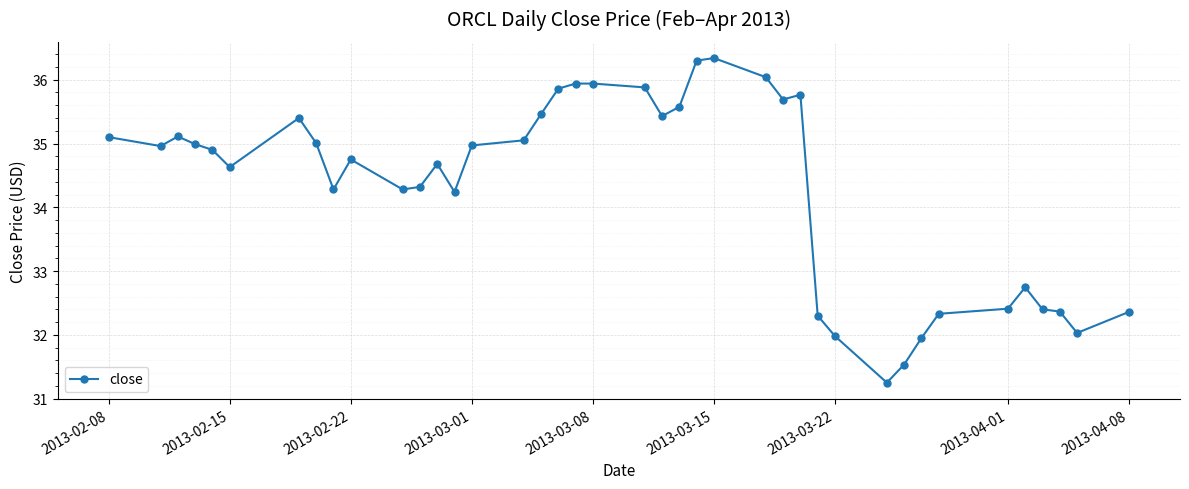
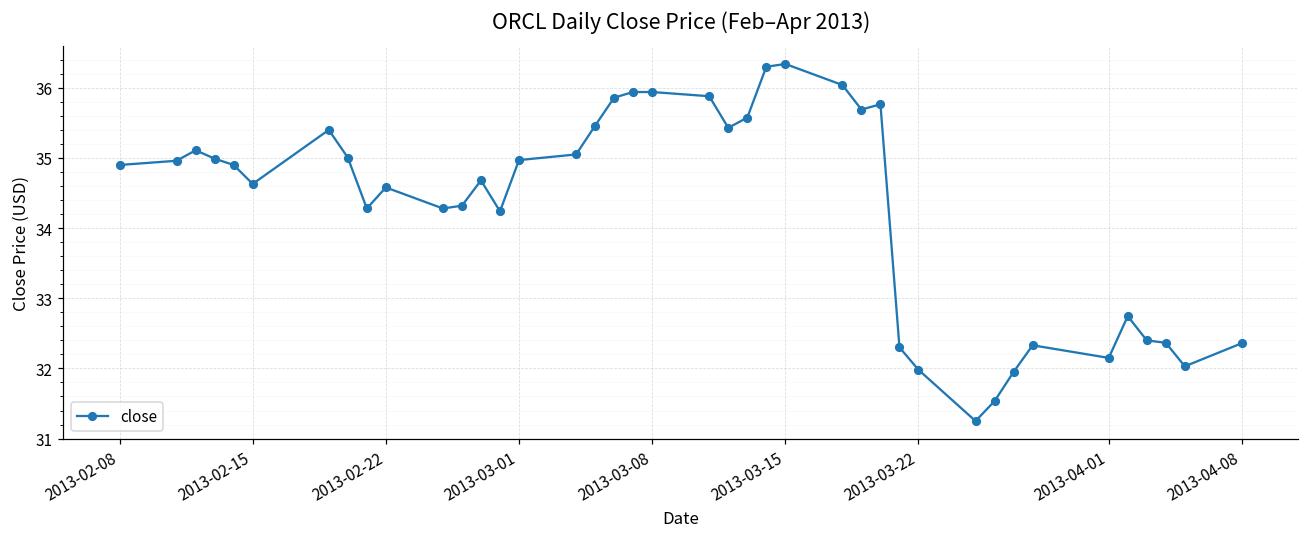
  {
-   "2013-02-08": 35.1,
+   "2013-02-08": 34.9,
    "2013-02-15": 34.6,
-   "2013-02-22": 34.8,
+   "2013-02-22": 34.6,
    "2013-03-01": 35.0,
    "2013-03-08": 35.9,
    "2013-03-15": 36.3,
    "2013-03-22": 32.0,
-   "2013-04-01": 32.4,
+   "2013-04-01": 32.2,
    "2013-04-08": 32.4
  }
